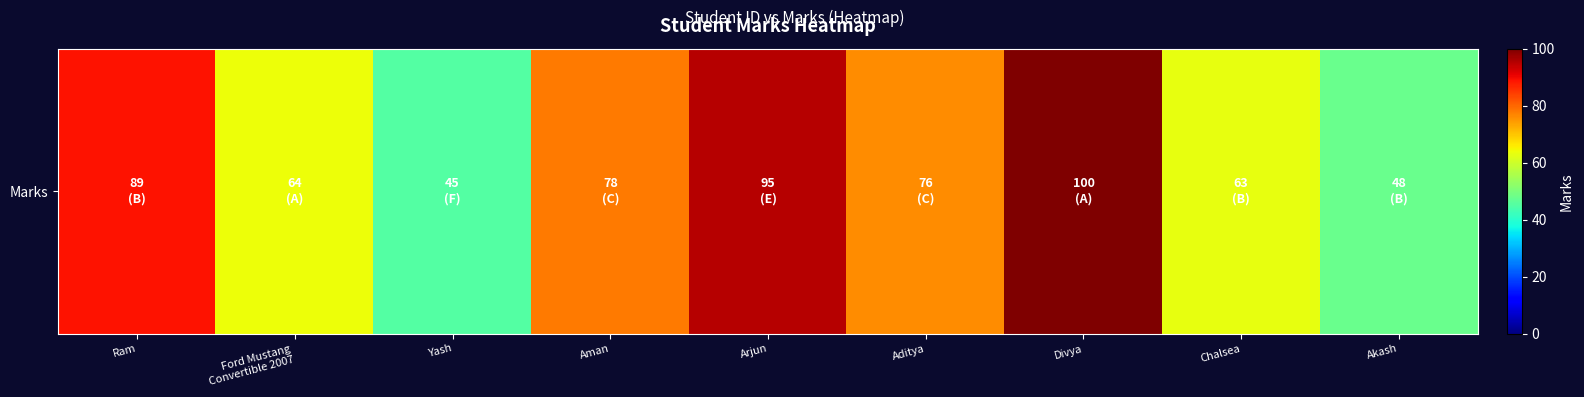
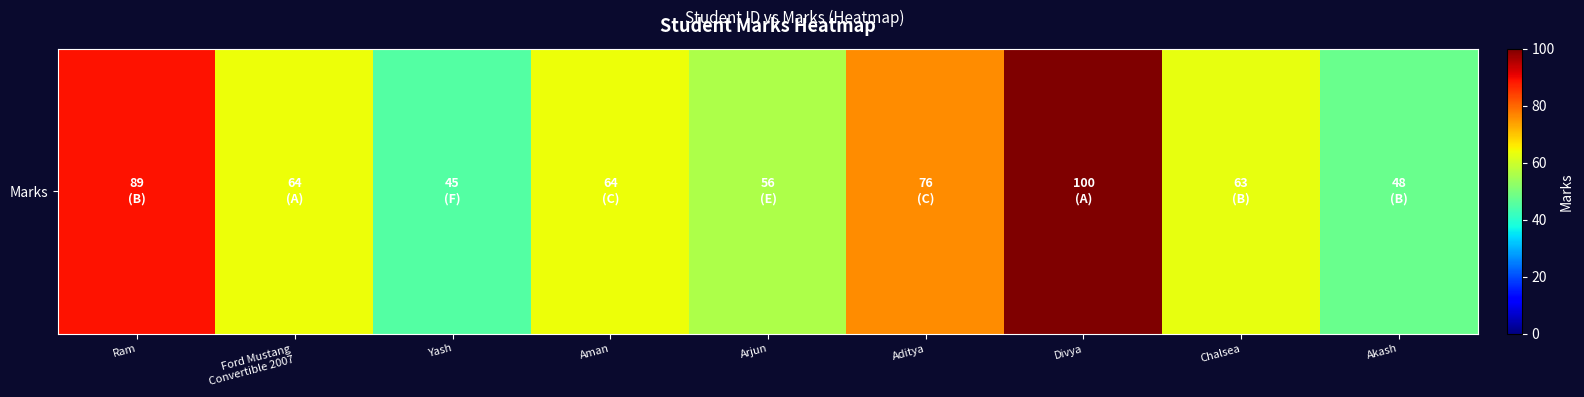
  {
    "Marks": {
      "Ram": 89,
      "Ford Mustang Convertible 2007": 64,
      "Yash": 45,
-     "Aman": 78,
-     "Arjun": 95,
+     "Aman": 64,
+     "Arjun": 56,
      "Aditya": 76,
      "Divya": 100,
      "Chalsea": 63,
      "Akash": 48
    }
  }
